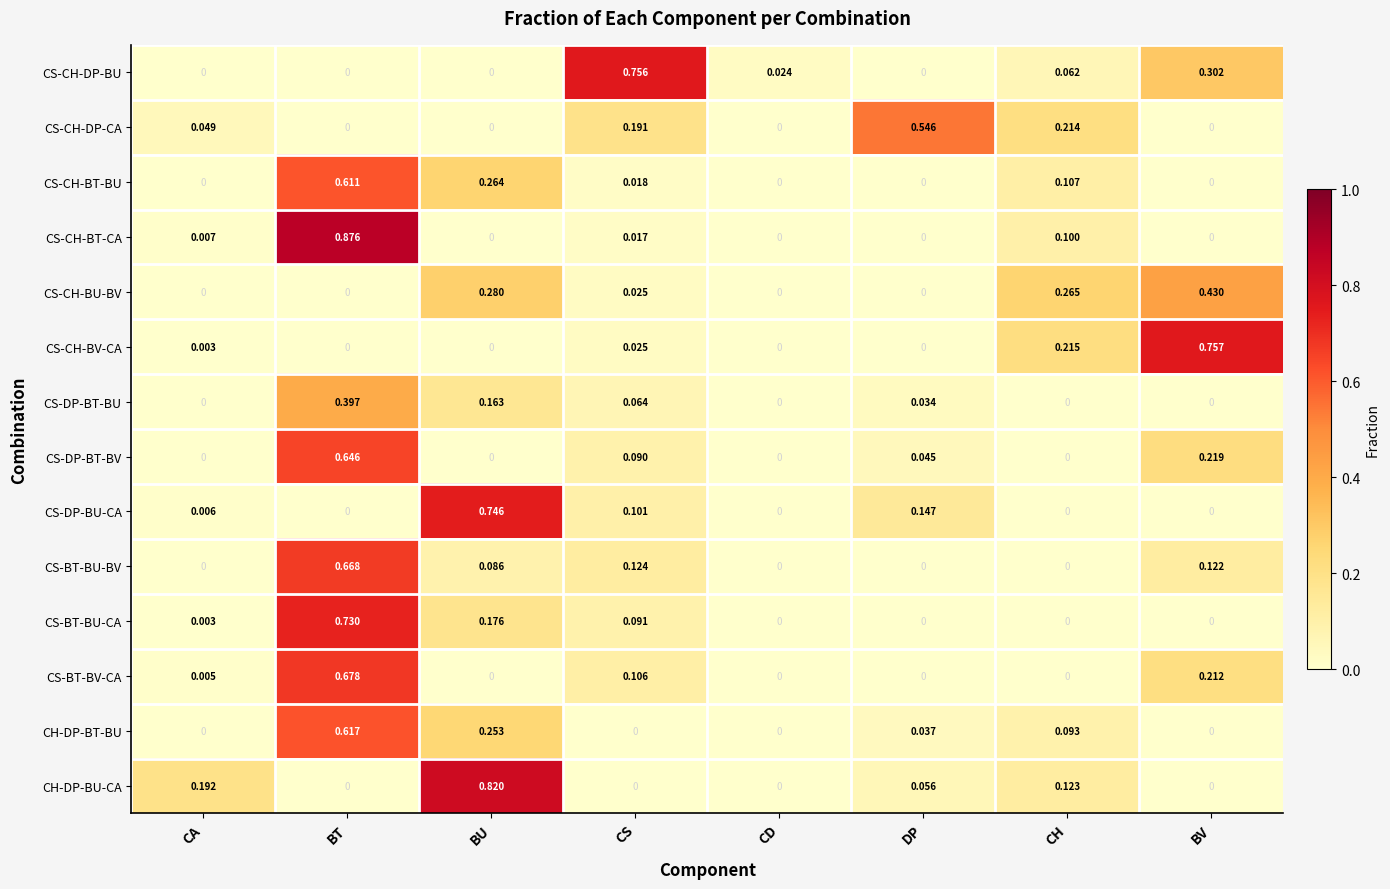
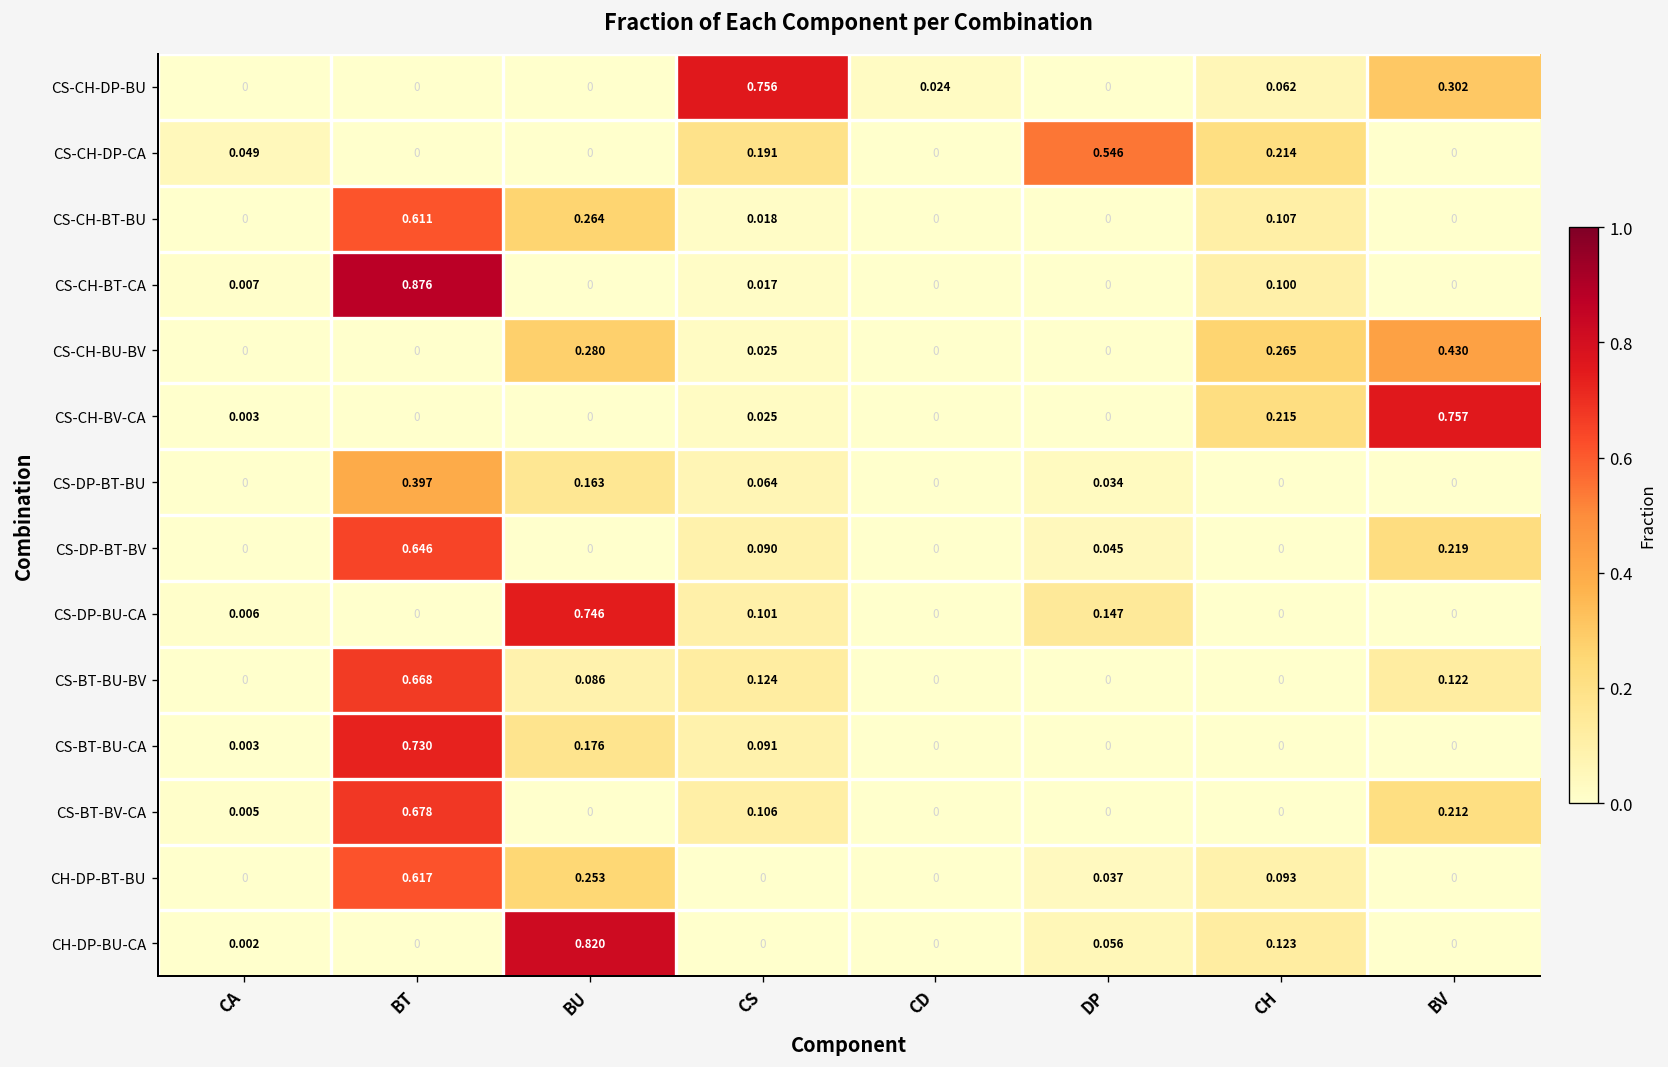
  {
    "CS-CH-DP-BU": {
      "CS": 0.756,
      "CD": 0.024,
      "CH": 0.062,
      "BV": 0.302
    },
    "CS-CH-DP-CA": {
      "CA": 0.049,
      "CS": 0.191,
      "DP": 0.546,
      "CH": 0.214
    },
    "CS-CH-BT-BU": {
      "BT": 0.611,
      "BU": 0.264,
      "CS": 0.018,
      "CH": 0.107
    },
    "CS-CH-BT-CA": {
      "CA": 0.007,
      "BT": 0.876,
      "CS": 0.017,
      "CH": 0.100
    },
    "CS-CH-BU-BV": {
      "BU": 0.280,
      "CS": 0.025,
      "CH": 0.265,
      "BV": 0.430
    },
    "CS-CH-BV-CA": {
      "CA": 0.003,
      "CS": 0.025,
      "CH": 0.215,
      "BV": 0.757
    },
    "CS-DP-BT-BU": {
      "BT": 0.397,
      "BU": 0.163,
      "CS": 0.064,
      "DP": 0.034
    },
    "CS-DP-BT-BV": {
      "BT": 0.646,
      "CS": 0.090,
      "DP": 0.045,
      "BV": 0.219
    },
    "CS-DP-BU-CA": {
      "CA": 0.006,
      "BU": 0.746,
      "CS": 0.101,
      "DP": 0.147
    },
    "CS-BT-BU-BV": {
      "BT": 0.668,
      "BU": 0.086,
      "CS": 0.124,
      "BV": 0.122
    },
    "CS-BT-BU-CA": {
      "CA": 0.003,
      "BT": 0.730,
      "BU": 0.176,
      "CS": 0.091
    },
    "CS-BT-BV-CA": {
      "CA": 0.005,
      "BT": 0.678,
      "CS": 0.106,
      "BV": 0.212
    },
    "CH-DP-BT-BU": {
      "BT": 0.617,
      "BU": 0.253,
      "DP": 0.037,
      "CH": 0.093
    },
    "CH-DP-BU-CA": {
-     "CA": 0.192,
+     "CA": 0.002,
      "BU": 0.820,
      "DP": 0.056,
      "CH": 0.123
    }
  }
